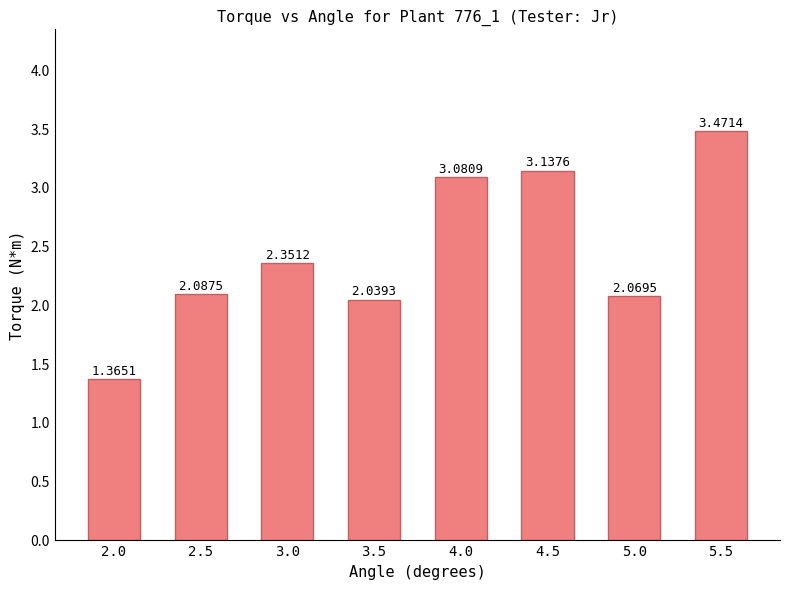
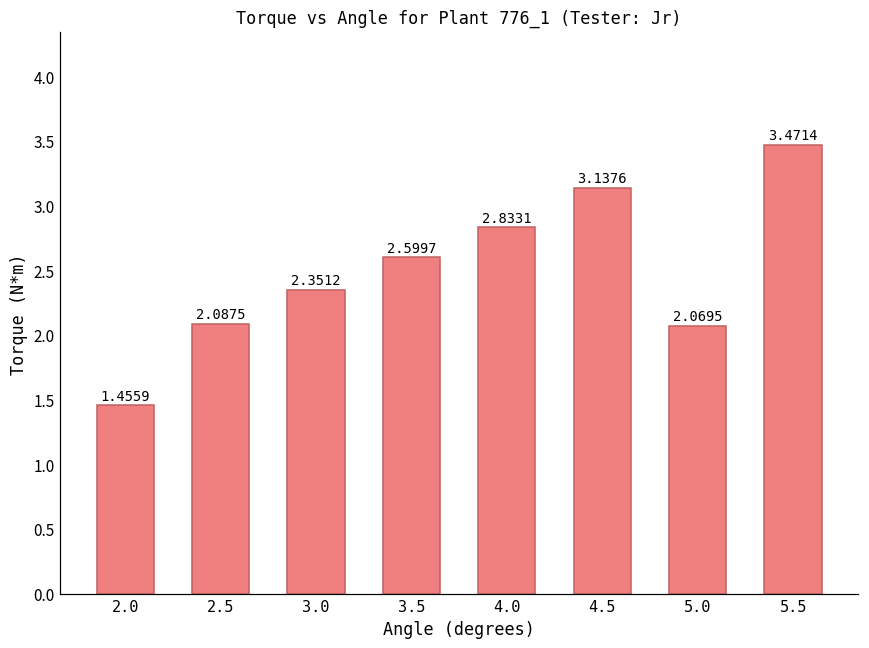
  {
-   "2.0": 1.3651,
+   "2.0": 1.4559,
    "2.5": 2.0875,
    "3.0": 2.3512,
-   "3.5": 2.0393,
-   "4.0": 3.0809,
+   "3.5": 2.5997,
+   "4.0": 2.8331,
    "4.5": 3.1376,
    "5.0": 2.0695,
    "5.5": 3.4714
  }
